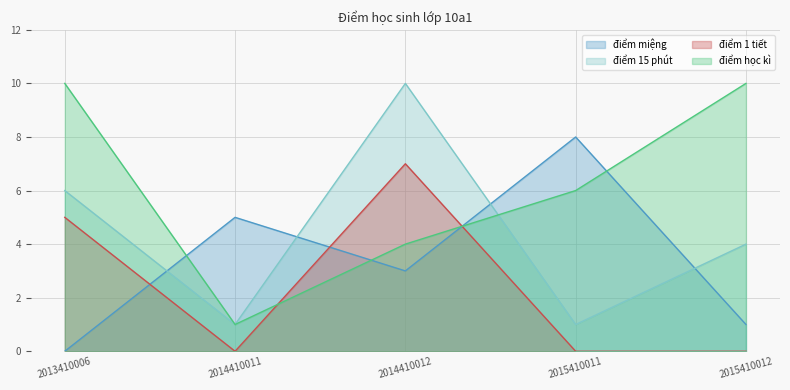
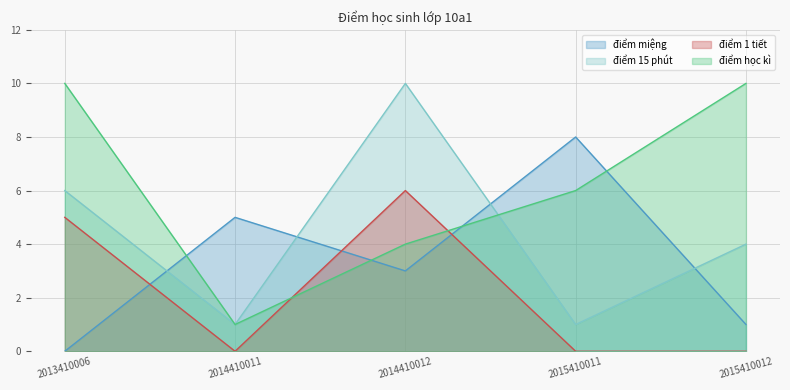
  {
    "điểm 1 tiết": {
      "2013410006": 5,
      "2014410011": 0,
-     "2014410012": 7,
+     "2014410012": 6,
      "2015410011": 0,
      "2015410012": 0
    }
  }
